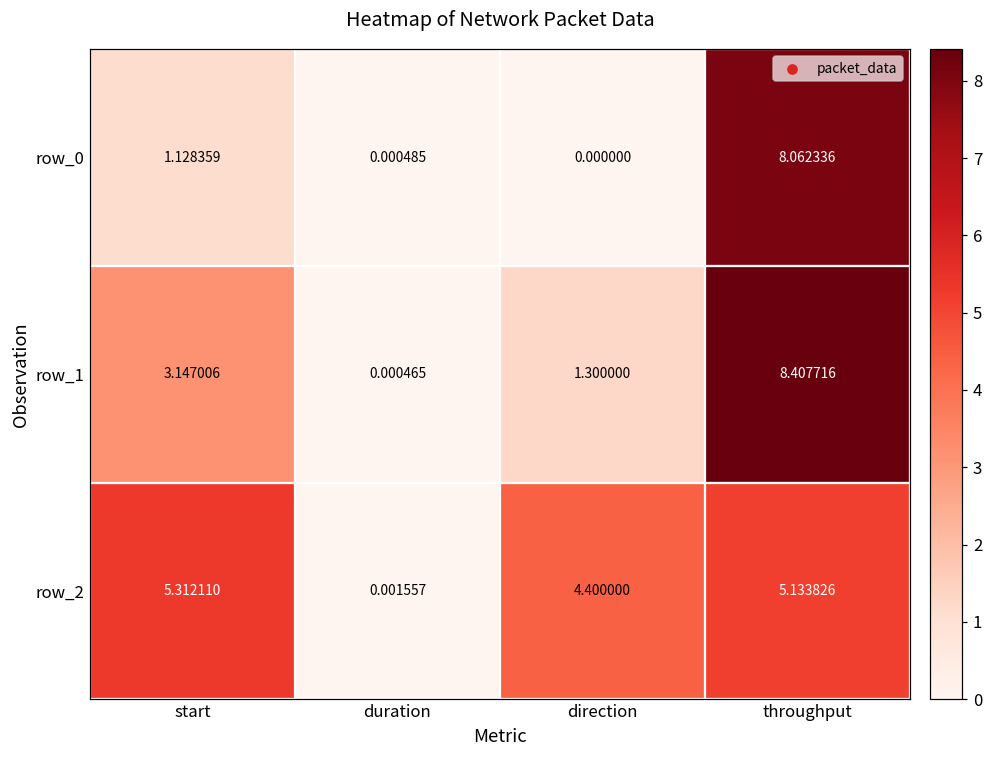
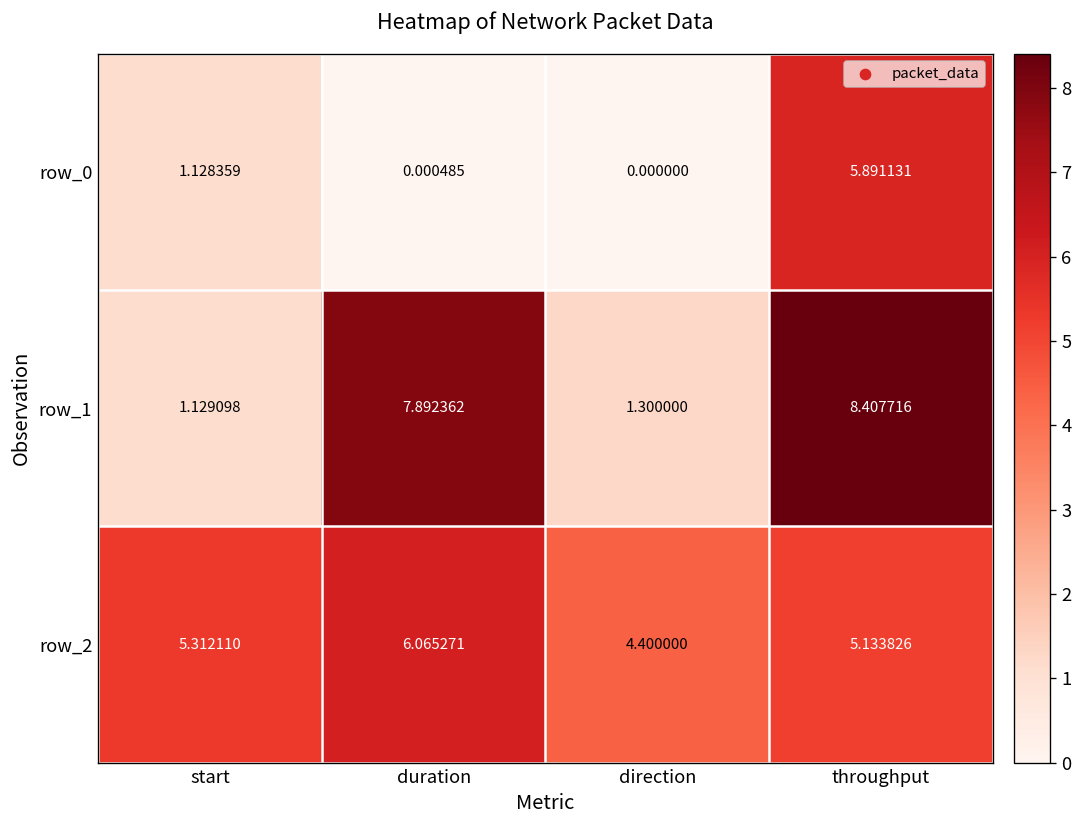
  {
    "row_0": {
      "start": 1.128359,
      "duration": 0.000485,
      "direction": 0.000000,
-     "throughput": 8.062336
+     "throughput": 5.891131
    },
    "row_1": {
-     "start": 3.147006,
-     "duration": 0.000465,
+     "start": 1.129098,
+     "duration": 7.892362,
      "direction": 1.300000,
      "throughput": 8.407716
    },
    "row_2": {
      "start": 5.312110,
-     "duration": 0.001557,
+     "duration": 6.065271,
      "direction": 4.400000,
      "throughput": 5.133826
    }
  }
